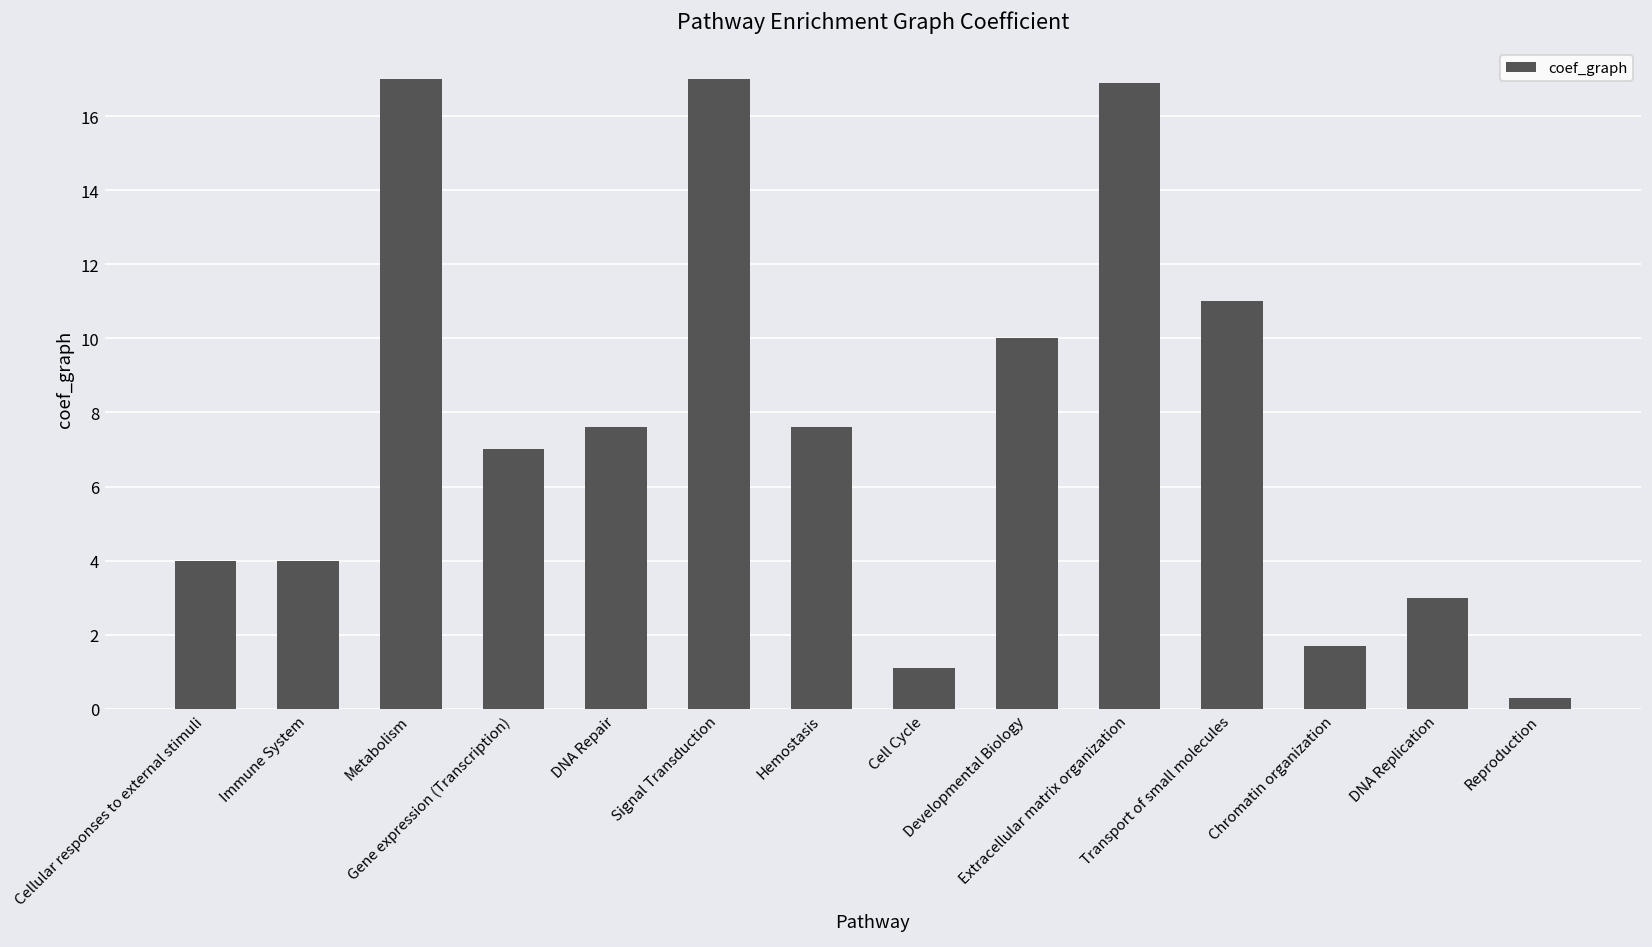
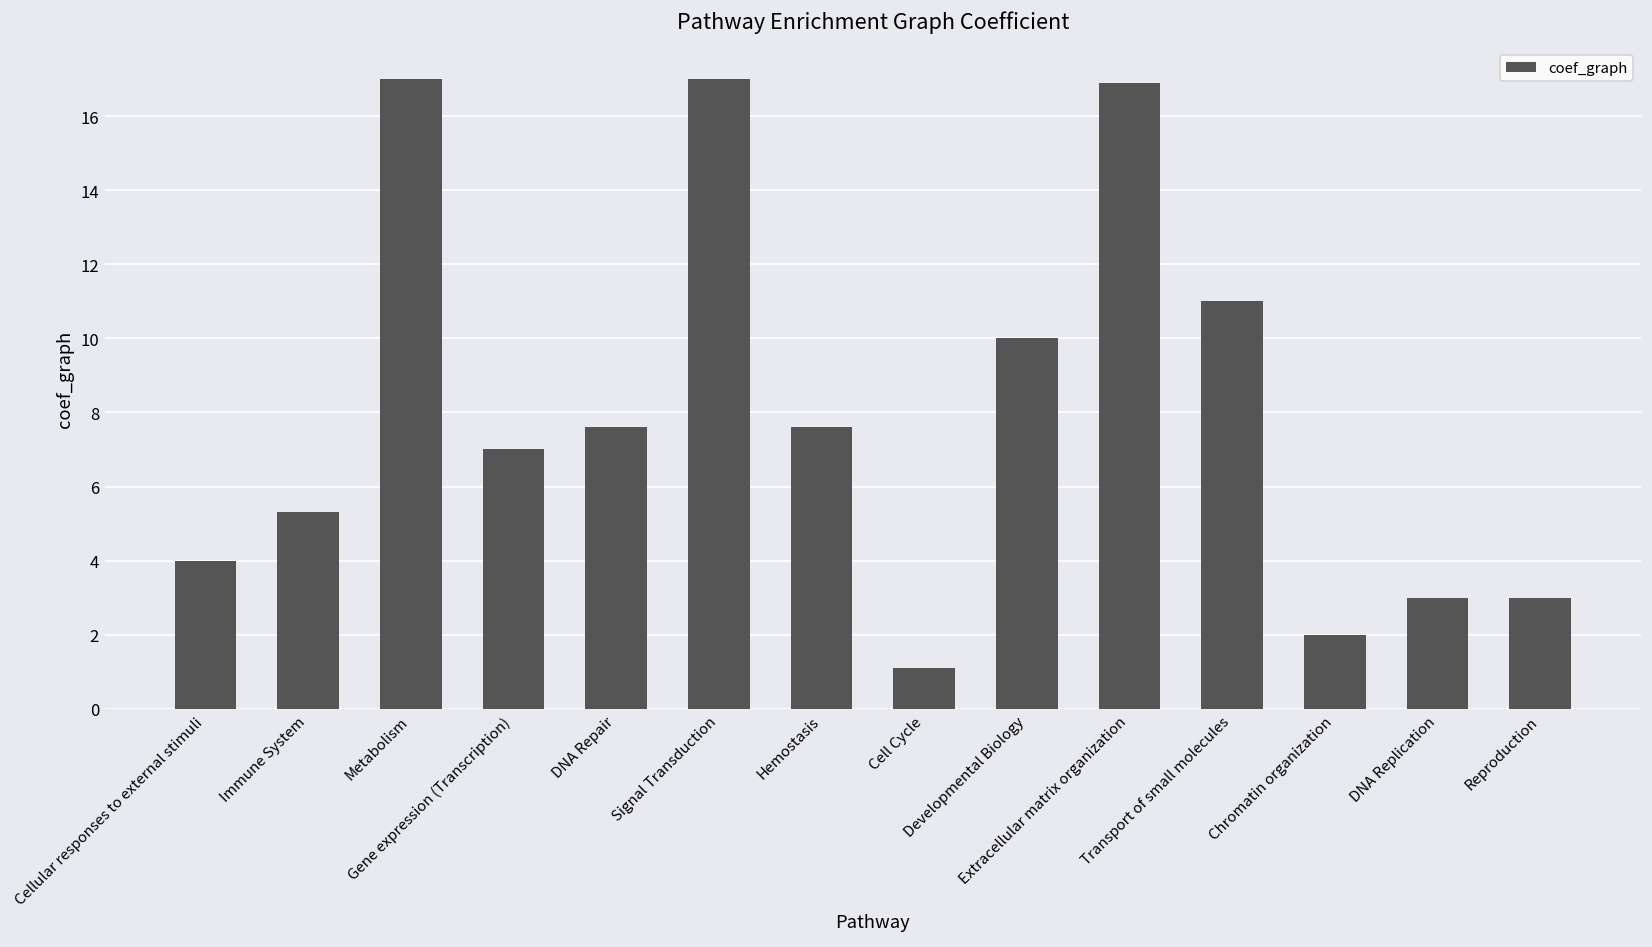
  {
    "Cellular responses to external stimuli": 4.0,
-   "Immune System": 4.0,
+   "Immune System": 5.3,
    "Metabolism": 17.0,
    "Gene expression (Transcription)": 7.0,
    "DNA Repair": 7.6,
    "Signal Transduction": 17.0,
    "Hemostasis": 7.6,
    "Cell Cycle": 1.1,
    "Developmental Biology": 10.0,
    "Extracellular matrix organization": 16.9,
    "Transport of small molecules": 11.0,
-   "Chromatin organization": 1.7,
+   "Chromatin organization": 2.0,
    "DNA Replication": 3.0,
-   "Reproduction": 0.3
+   "Reproduction": 3.0
  }
